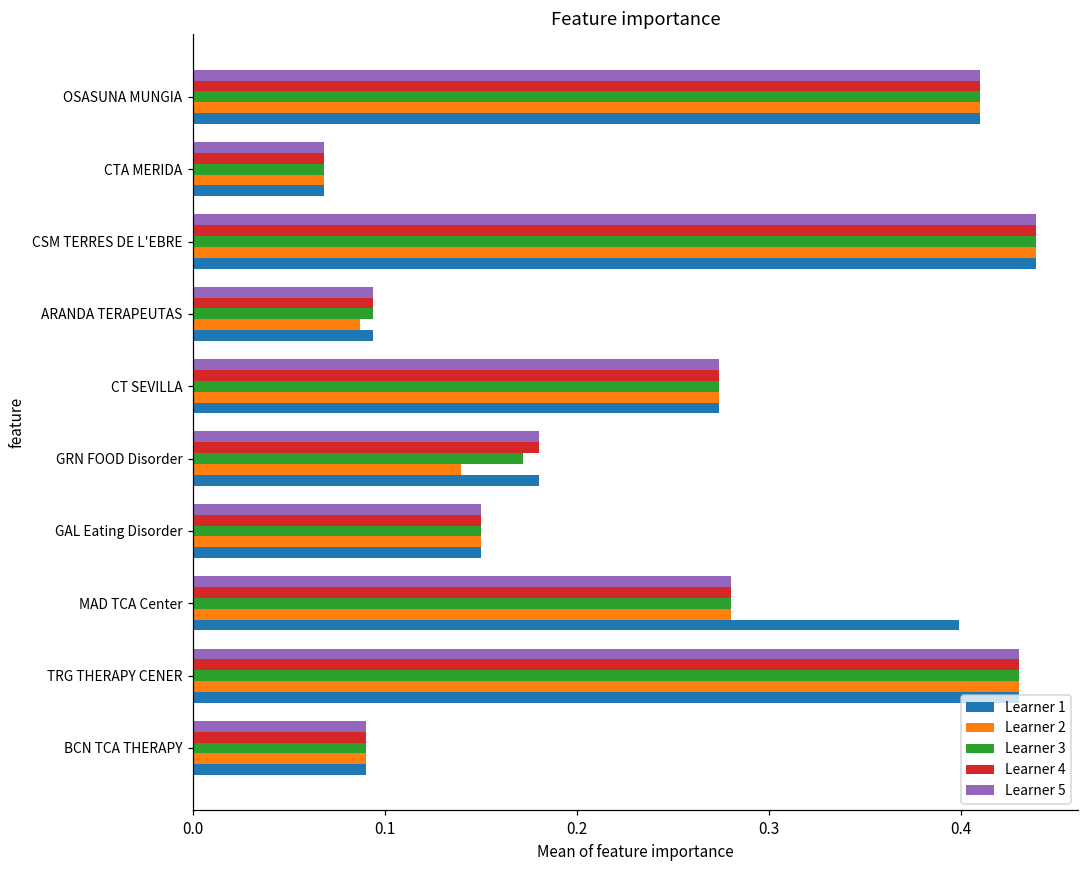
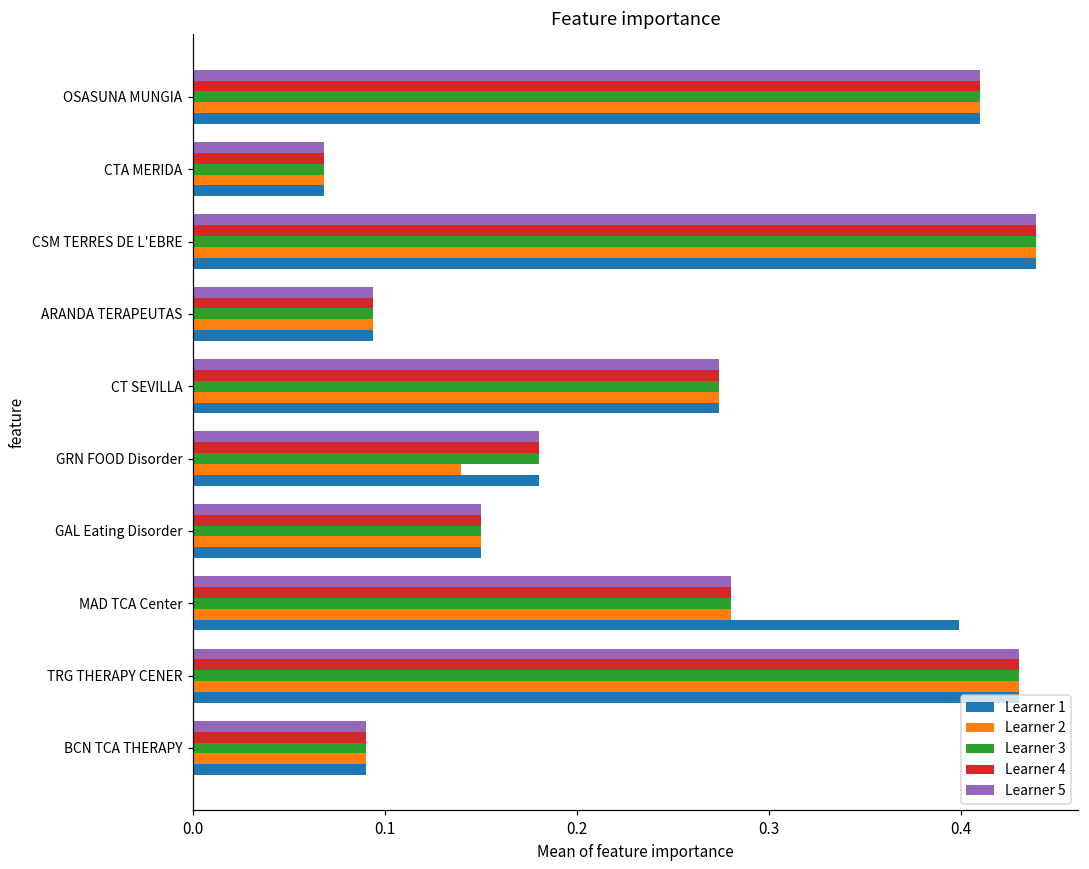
  {
    "Learner 1": {
      "OSASUNA MUNGIA": 0.410,
      "CTA MERIDA": 0.068,
      "CSM TERRES DE L'EBRE": 0.439,
      "ARANDA TERAPEUTAS": 0.094,
      "CT SEVILLA": 0.274,
      "GRN FOOD Disorder": 0.180,
      "GAL Eating Disorder": 0.150,
      "MAD TCA Center": 0.399,
      "BCN TCA THERAPY": 0.090
    },
    "Learner 2": {
      "OSASUNA MUNGIA": 0.410,
      "CTA MERIDA": 0.068,
      "CSM TERRES DE L'EBRE": 0.439,
-     "ARANDA TERAPEUTAS": 0.087,
+     "ARANDA TERAPEUTAS": 0.094,
      "CT SEVILLA": 0.274,
      "GRN FOOD Disorder": 0.140,
      "GAL Eating Disorder": 0.150,
      "MAD TCA Center": 0.280,
      "TRG THERAPY CENER": 0.430,
      "BCN TCA THERAPY": 0.090
    },
    "Learner 3": {
      "OSASUNA MUNGIA": 0.410,
      "CTA MERIDA": 0.068,
      "CSM TERRES DE L'EBRE": 0.439,
      "ARANDA TERAPEUTAS": 0.094,
      "CT SEVILLA": 0.274,
-     "GRN FOOD Disorder": 0.172,
+     "GRN FOOD Disorder": 0.180,
      "GAL Eating Disorder": 0.150,
      "MAD TCA Center": 0.280,
      "TRG THERAPY CENER": 0.430,
      "BCN TCA THERAPY": 0.090
    },
    "Learner 4": {
      "OSASUNA MUNGIA": 0.410,
      "CTA MERIDA": 0.068,
      "CSM TERRES DE L'EBRE": 0.439,
      "ARANDA TERAPEUTAS": 0.094,
      "CT SEVILLA": 0.274,
      "GRN FOOD Disorder": 0.180,
      "GAL Eating Disorder": 0.150,
      "MAD TCA Center": 0.280,
      "TRG THERAPY CENER": 0.430,
      "BCN TCA THERAPY": 0.090
    },
    "Learner 5": {
      "OSASUNA MUNGIA": 0.410,
      "CTA MERIDA": 0.068,
      "CSM TERRES DE L'EBRE": 0.439,
      "ARANDA TERAPEUTAS": 0.094,
      "CT SEVILLA": 0.274,
      "GRN FOOD Disorder": 0.180,
      "GAL Eating Disorder": 0.150,
      "MAD TCA Center": 0.280,
      "TRG THERAPY CENER": 0.430,
      "BCN TCA THERAPY": 0.090
    }
  }
